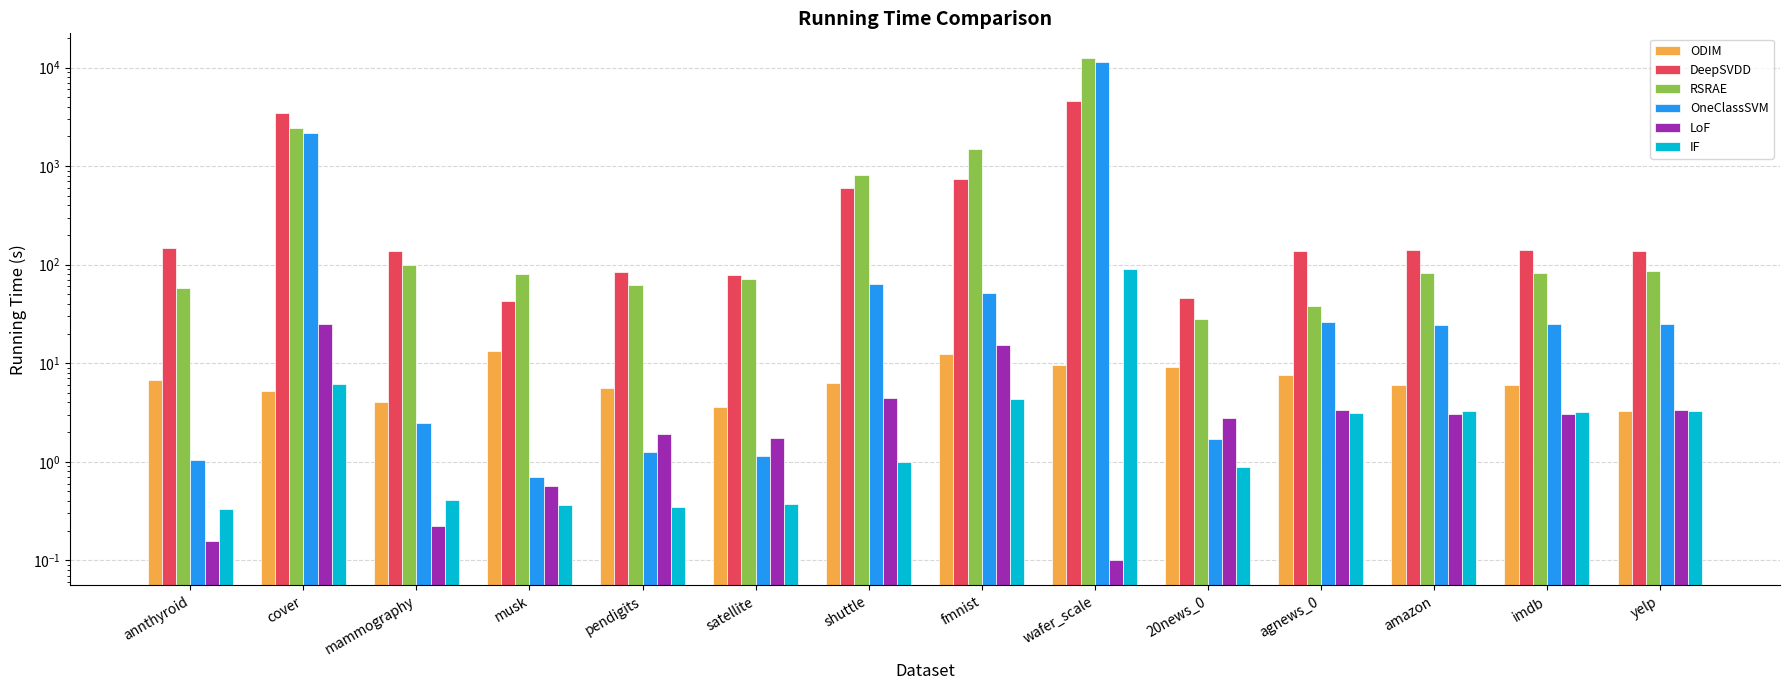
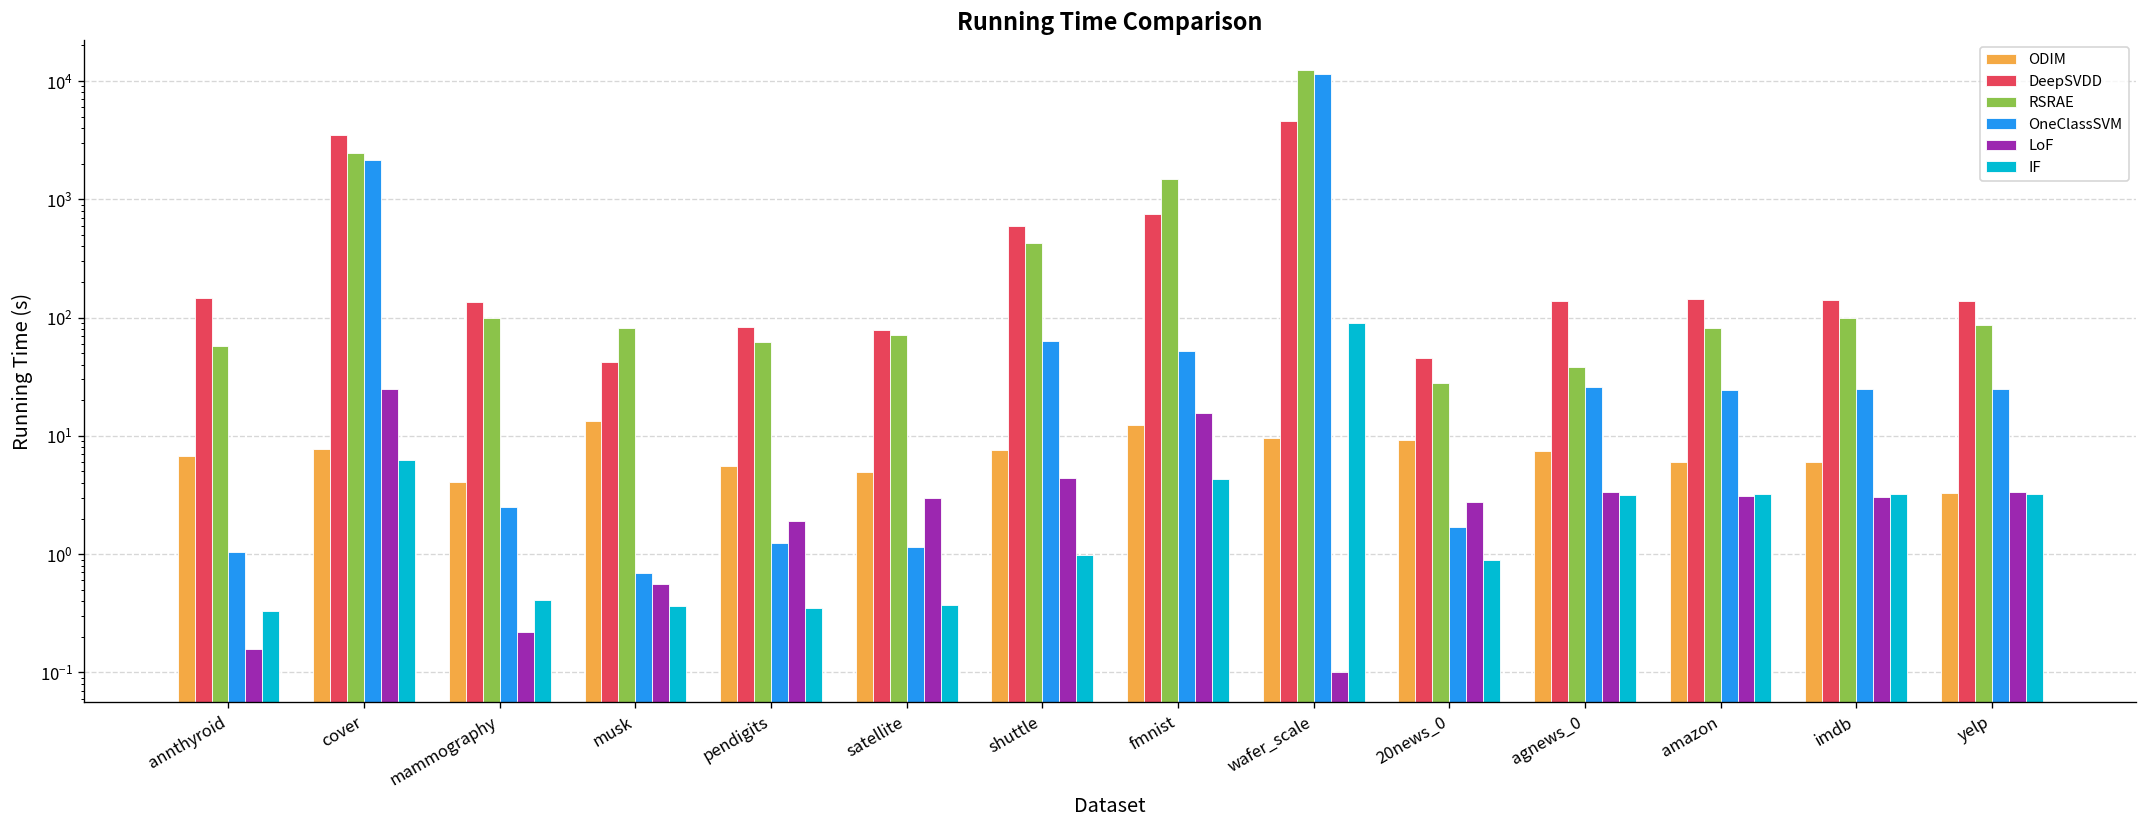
  {
    "ODIM": {
      "annthyroid": 7,
-     "cover": 5,
+     "cover": 8,
      "mammography": 4.1,
      "musk": 13,
      "pendigits": 6,
-     "satellite": 3.6,
-     "shuttle": 6,
+     "satellite": 5,
+     "shuttle": 8,
      "fmnist": 12,
      "wafer_scale": 9,
      "20news_0": 9,
      "agnews_0": 8,
      "amazon": 6,
      "imdb": 6,
      "yelp": 3.3
    },
    "DeepSVDD": {
      "annthyroid": 150,
      "cover": 3500,
      "mammography": 140,
      "musk": 42,
      "pendigits": 80,
      "satellite": 80,
      "shuttle": 600,
      "fmnist": 700,
      "wafer_scale": 5000,
      "20news_0": 50,
      "agnews_0": 140,
      "amazon": 140,
      "imdb": 140,
      "yelp": 140
    },
    "RSRAE": {
      "annthyroid": 60,
      "cover": 2500,
      "mammography": 100,
      "musk": 80,
      "pendigits": 60,
      "satellite": 70,
-     "shuttle": 800,
+     "shuttle": 430,
      "fmnist": 1500,
      "wafer_scale": 12000,
      "20news_0": 28,
      "agnews_0": 38,
      "amazon": 80,
-     "imdb": 80,
+     "imdb": 100,
      "yelp": 90
    },
    "LoF": {
      "annthyroid": 0.16,
      "cover": 25,
      "mammography": 0.22,
      "musk": 0.6,
      "pendigits": 1.9,
-     "satellite": 1.7,
+     "satellite": 3.0,
      "shuttle": 4,
      "fmnist": 15,
      "wafer_scale": 0.1,
      "20news_0": 2.8,
      "agnews_0": 3.3,
      "amazon": 3.1,
      "imdb": 3.0,
      "yelp": 3.3
    }
  }
